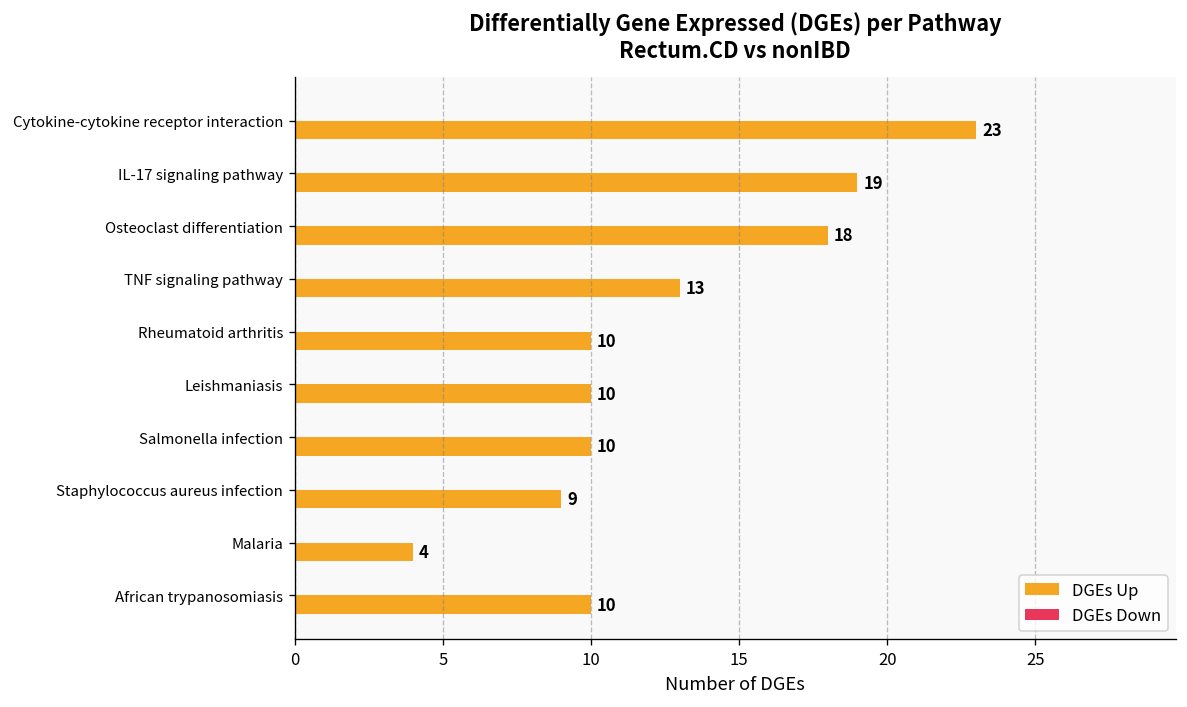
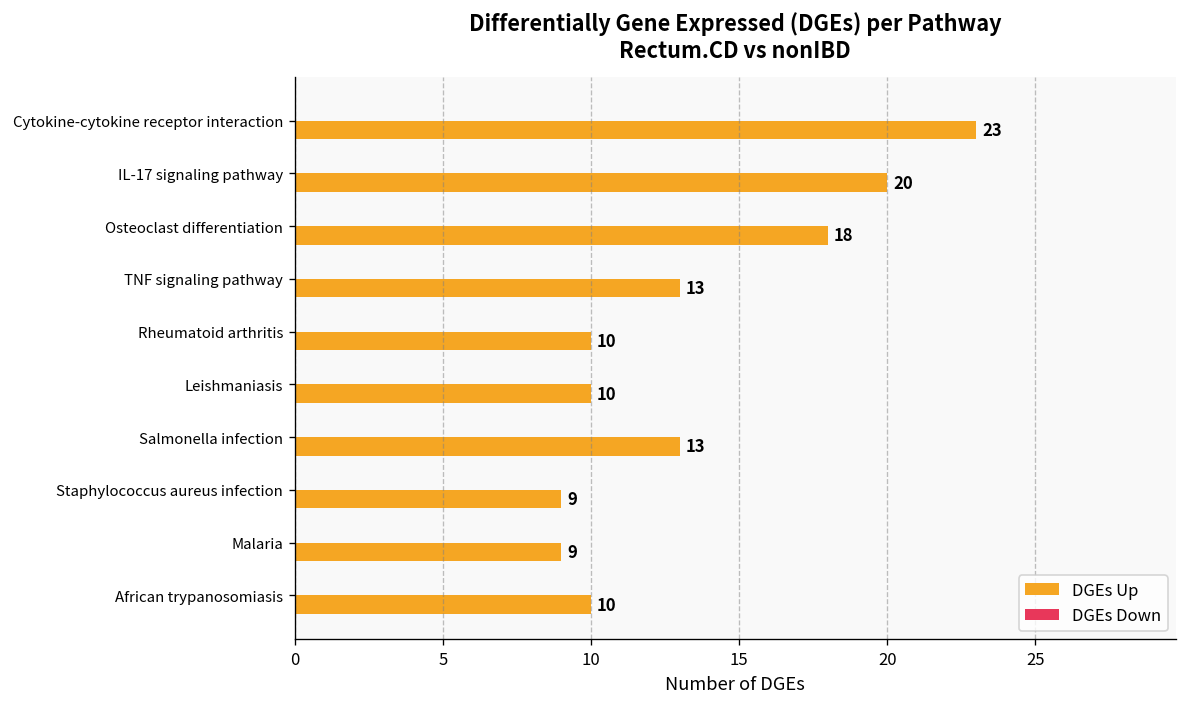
  {
    "DGEs Up": {
      "Cytokine-cytokine receptor interaction": 23,
-     "IL-17 signaling pathway": 19,
+     "IL-17 signaling pathway": 20,
      "Osteoclast differentiation": 18,
      "TNF signaling pathway": 13,
      "Rheumatoid arthritis": 10,
      "Leishmaniasis": 10,
-     "Salmonella infection": 10,
+     "Salmonella infection": 13,
      "Staphylococcus aureus infection": 9,
-     "Malaria": 4,
+     "Malaria": 9,
      "African trypanosomiasis": 10
    },
    "DGEs Down": {
      "Cytokine-cytokine receptor interaction": 0.0,
      "IL-17 signaling pathway": 0.0,
      "Osteoclast differentiation": 0.0,
      "TNF signaling pathway": 0.0,
      "Rheumatoid arthritis": 0.0,
      "Leishmaniasis": 0.0,
      "Salmonella infection": 0.0,
      "Staphylococcus aureus infection": 0.0,
      "Malaria": 0.0,
      "African trypanosomiasis": 0.0
    }
  }
